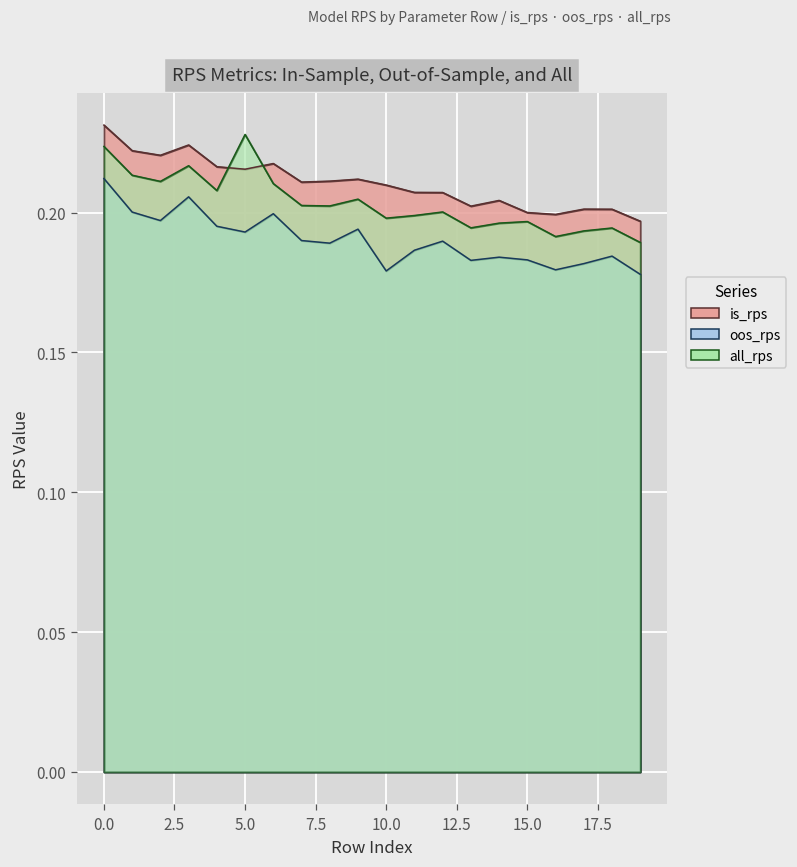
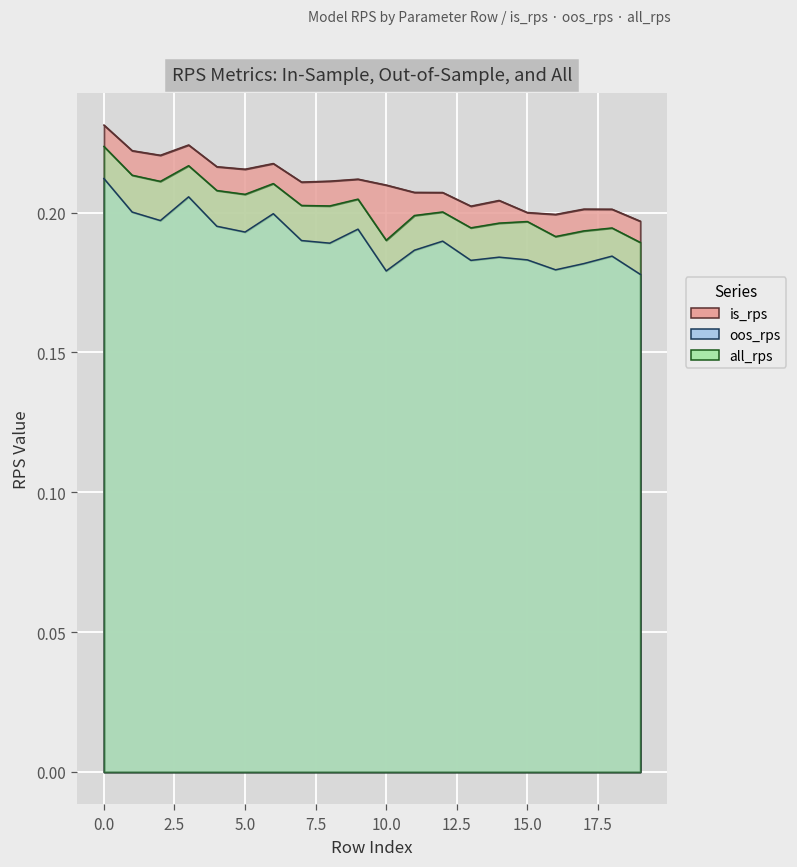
  {
    "is_rps": {
      "0.0": 0.231,
      "5.0": 0.215,
      "10.0": 0.210,
      "15.0": 0.200
    },
    "oos_rps": {
      "0.0": 0.212,
      "5.0": 0.193,
      "10.0": 0.179,
      "15.0": 0.183
    },
    "all_rps": {
      "0.0": 0.224,
-     "5.0": 0.228,
-     "10.0": 0.198,
+     "5.0": 0.207,
+     "10.0": 0.190,
      "15.0": 0.197
    }
  }
